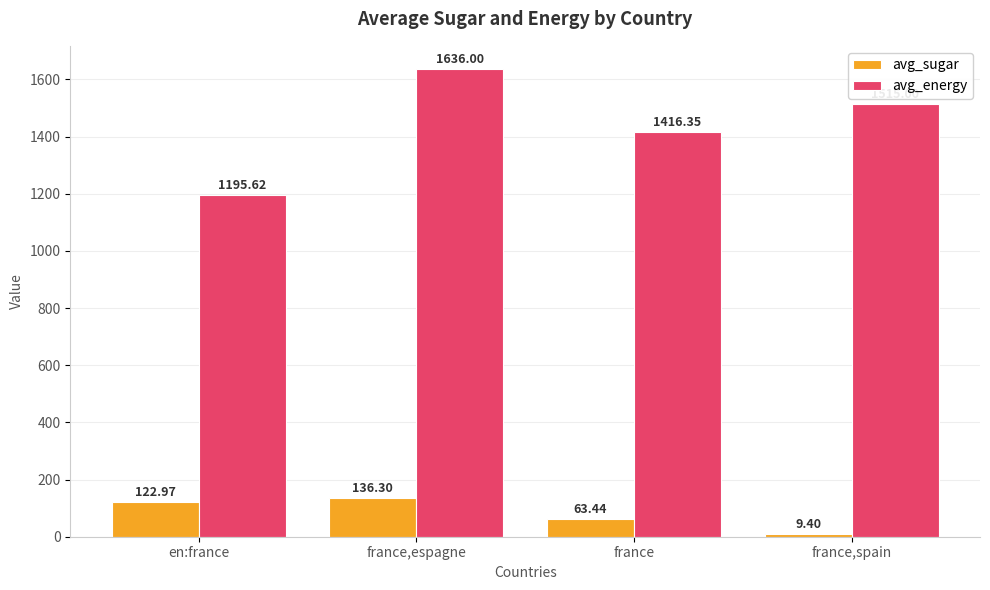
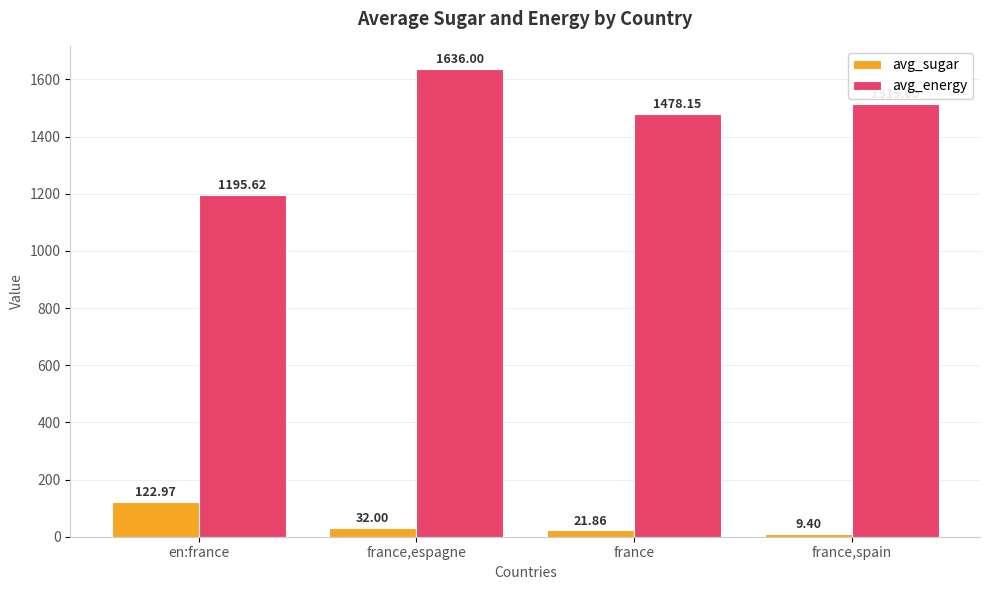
  {
    "avg_sugar": {
      "en:france": 122.97,
-     "france,espagne": 136.30,
-     "france": 63.44,
+     "france,espagne": 32.00,
+     "france": 21.86,
      "france,spain": 9.40
    },
    "avg_energy": {
      "en:france": 1195.62,
      "france,espagne": 1636.00,
-     "france": 1416.35
+     "france": 1478.15
    }
  }
